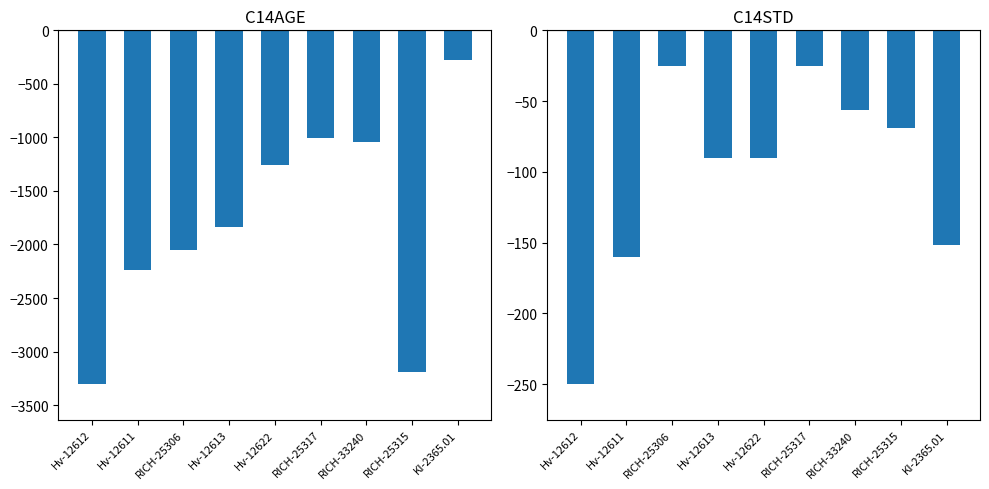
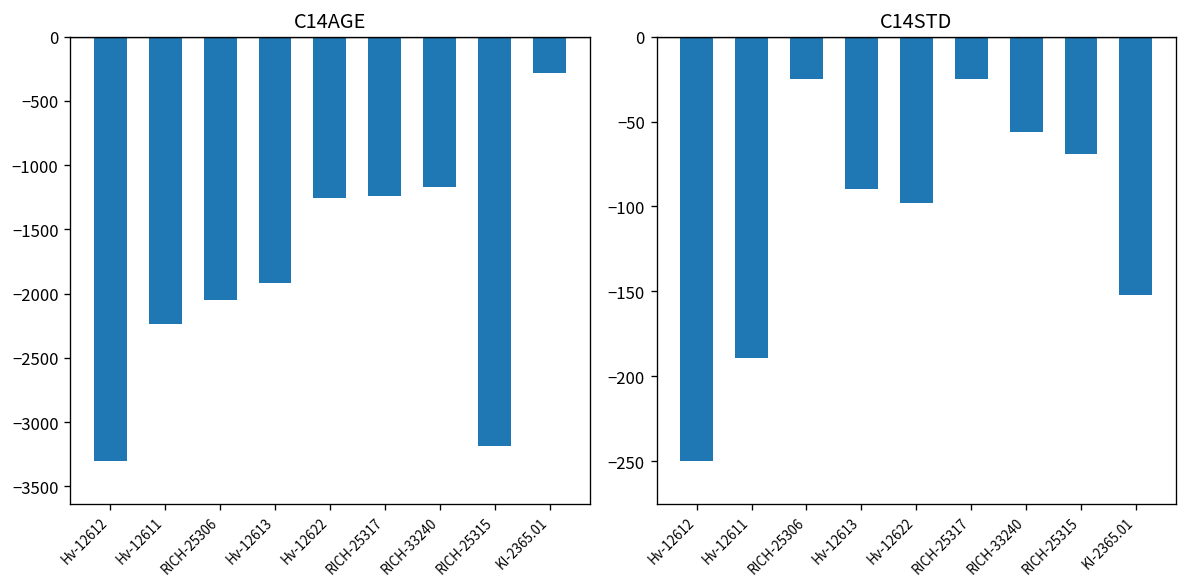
  {
    "C14AGE": {
      "Hv-12612": -3310,
      "Hv-12611": -2240,
      "RICH-25306": -2050,
-     "Hv-12613": -1840,
+     "Hv-12613": -1920,
      "Hv-12622": -1250,
-     "RICH-25317": -1010,
-     "RICH-33240": -1050,
+     "RICH-25317": -1240,
+     "RICH-33240": -1170,
      "RICH-25315": -3190,
      "KI-2365.01": -280
    },
    "C14STD": {
      "Hv-12612": -250,
-     "Hv-12611": -160,
+     "Hv-12611": -189,
      "RICH-25306": -25,
      "Hv-12613": -90,
-     "Hv-12622": -90,
+     "Hv-12622": -98,
      "RICH-25317": -25,
      "RICH-33240": -56,
      "RICH-25315": -69,
      "KI-2365.01": -152
    }
  }
